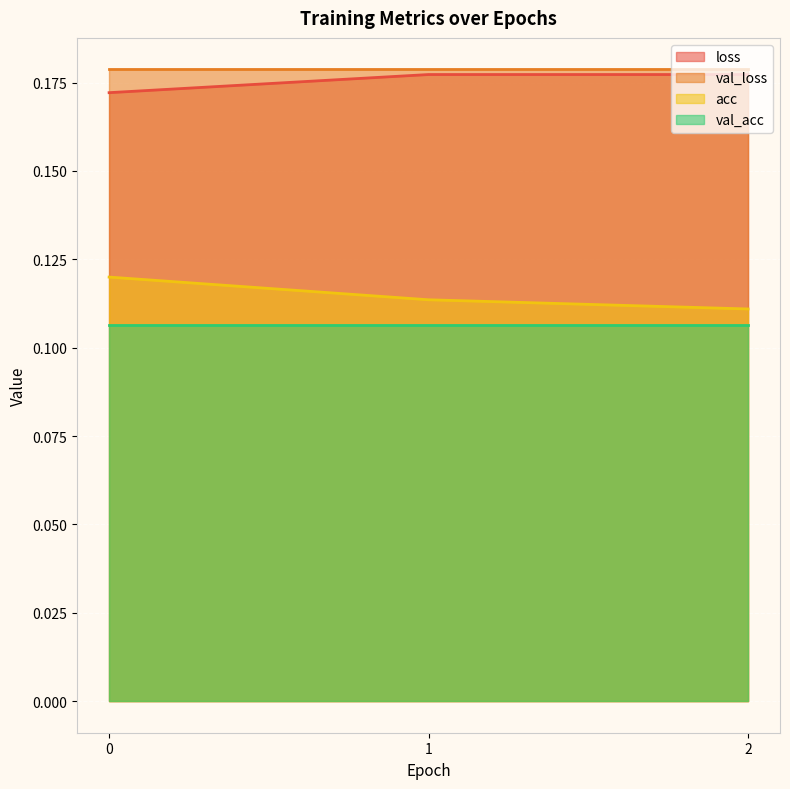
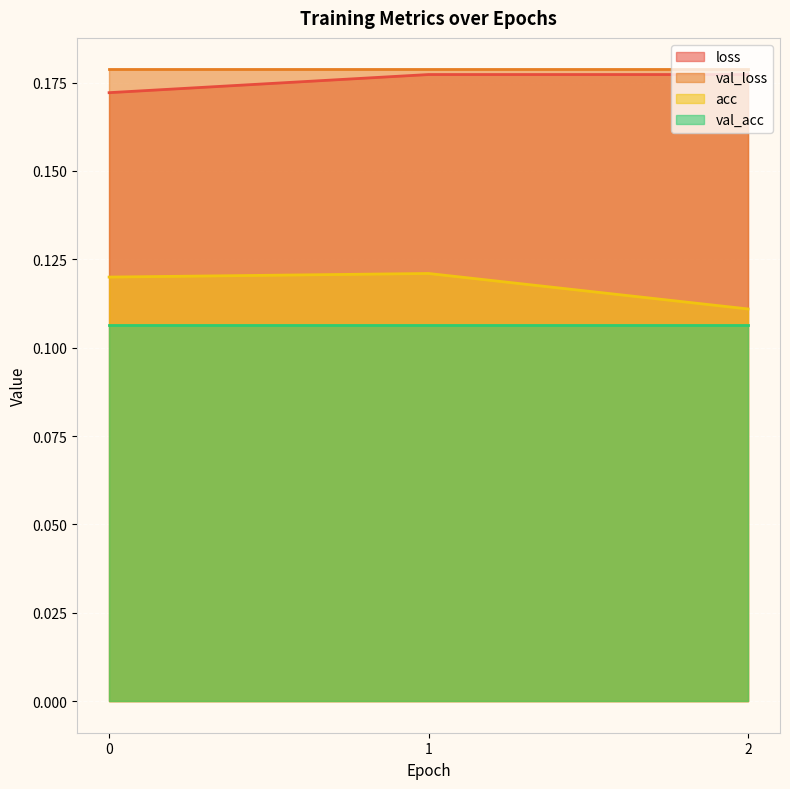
  {
    "acc": {
      "0": 0.120,
-     "1": 0.114,
+     "1": 0.121,
      "2": 0.111
    },
    "val_acc": {
      "0": 0.106,
      "1": 0.106,
      "2": 0.106
    }
  }
